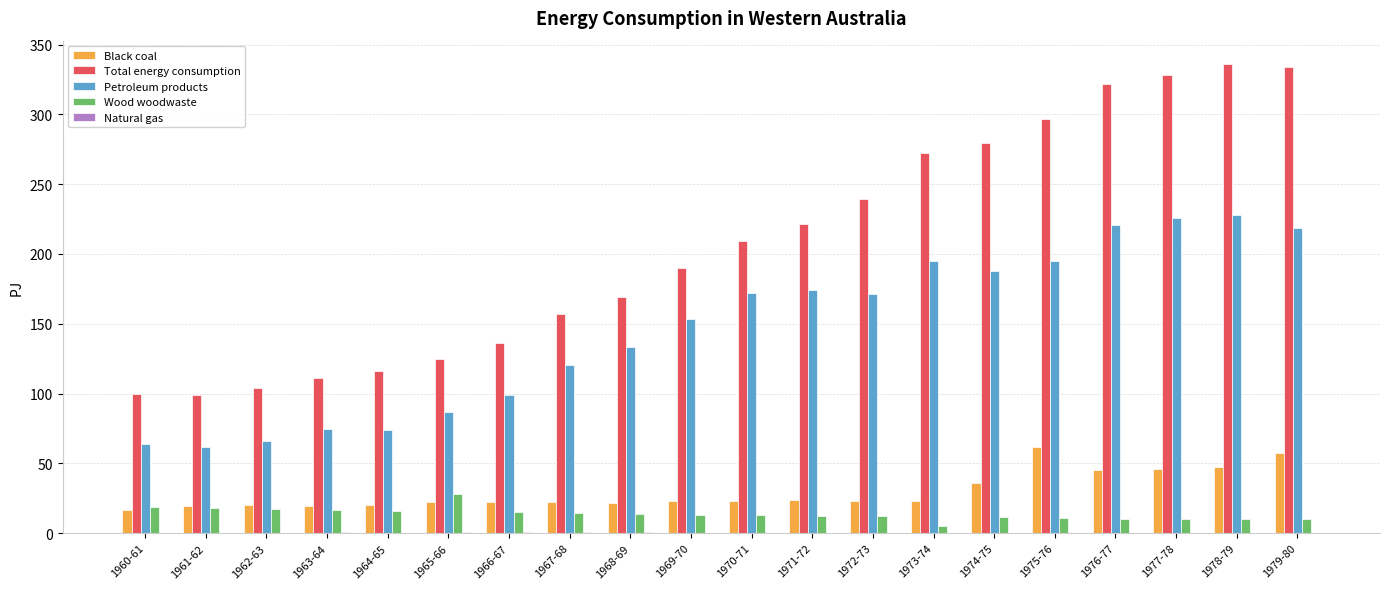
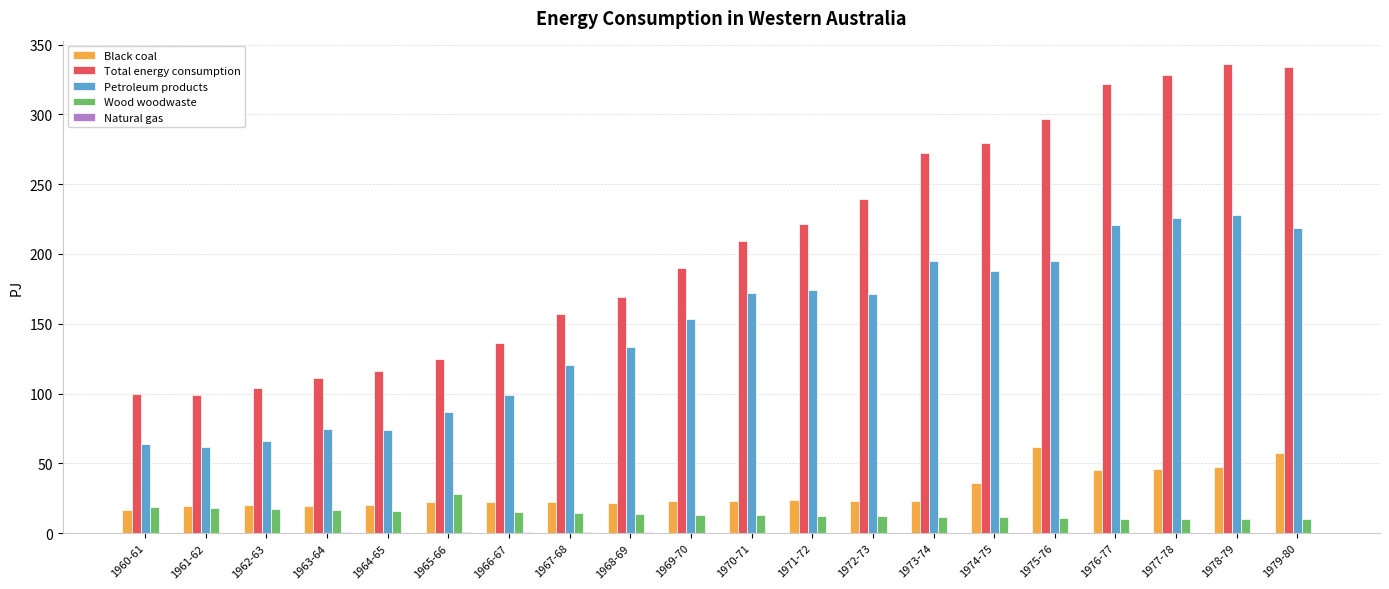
  {
    "Black coal": {
      "1960-61": 17,
      "1961-62": 20,
      "1962-63": 20,
      "1963-64": 20,
      "1964-65": 20,
      "1965-66": 22,
      "1966-67": 22,
      "1967-68": 23,
      "1968-69": 22,
      "1969-70": 23,
      "1970-71": 23,
      "1971-72": 24,
      "1972-73": 23,
      "1973-74": 23,
      "1974-75": 36,
      "1975-76": 62,
      "1976-77": 45,
      "1977-78": 46,
      "1978-79": 48,
      "1979-80": 58
    },
    "Total energy consumption": {
      "1960-61": 100,
      "1961-62": 99,
      "1962-63": 104,
      "1963-64": 111,
      "1964-65": 116,
      "1965-66": 125,
      "1966-67": 136,
      "1967-68": 157,
      "1968-69": 169,
      "1969-70": 190,
      "1970-71": 209,
      "1971-72": 222,
      "1972-73": 239,
      "1973-74": 273,
      "1974-75": 280,
      "1975-76": 297,
      "1976-77": 322,
      "1977-78": 328,
      "1978-79": 336,
      "1979-80": 334
    },
    "Petroleum products": {
      "1960-61": 64,
      "1961-62": 62,
      "1962-63": 66,
      "1963-64": 74,
      "1964-65": 74,
      "1965-66": 87,
      "1966-67": 99,
      "1967-68": 120,
      "1968-69": 134,
      "1969-70": 153,
      "1970-71": 172,
      "1971-72": 174,
      "1972-73": 171,
      "1973-74": 195,
      "1974-75": 188,
      "1975-76": 195,
      "1976-77": 221,
      "1977-78": 226,
      "1978-79": 228,
      "1979-80": 219
    },
    "Wood woodwaste": {
      "1960-61": 19,
      "1961-62": 18,
      "1962-63": 17,
      "1963-64": 17,
      "1964-65": 16,
      "1965-66": 28,
      "1966-67": 15,
      "1967-68": 14,
      "1968-69": 14,
      "1969-70": 13,
      "1970-71": 13,
      "1971-72": 13,
      "1972-73": 12,
-     "1973-74": 5,
+     "1973-74": 12,
      "1974-75": 11,
      "1975-76": 11,
      "1976-77": 10,
      "1977-78": 10,
      "1978-79": 10,
      "1979-80": 10
    },
    "Natural gas": {
      "1960-61": 0,
      "1961-62": 0,
      "1962-63": 0,
      "1964-65": 0,
      "1969-70": 0,
      "1970-71": 0,
      "1971-72": 0,
      "1972-73": 0,
      "1973-74": 0,
      "1974-75": 0,
      "1975-76": 0
    }
  }
